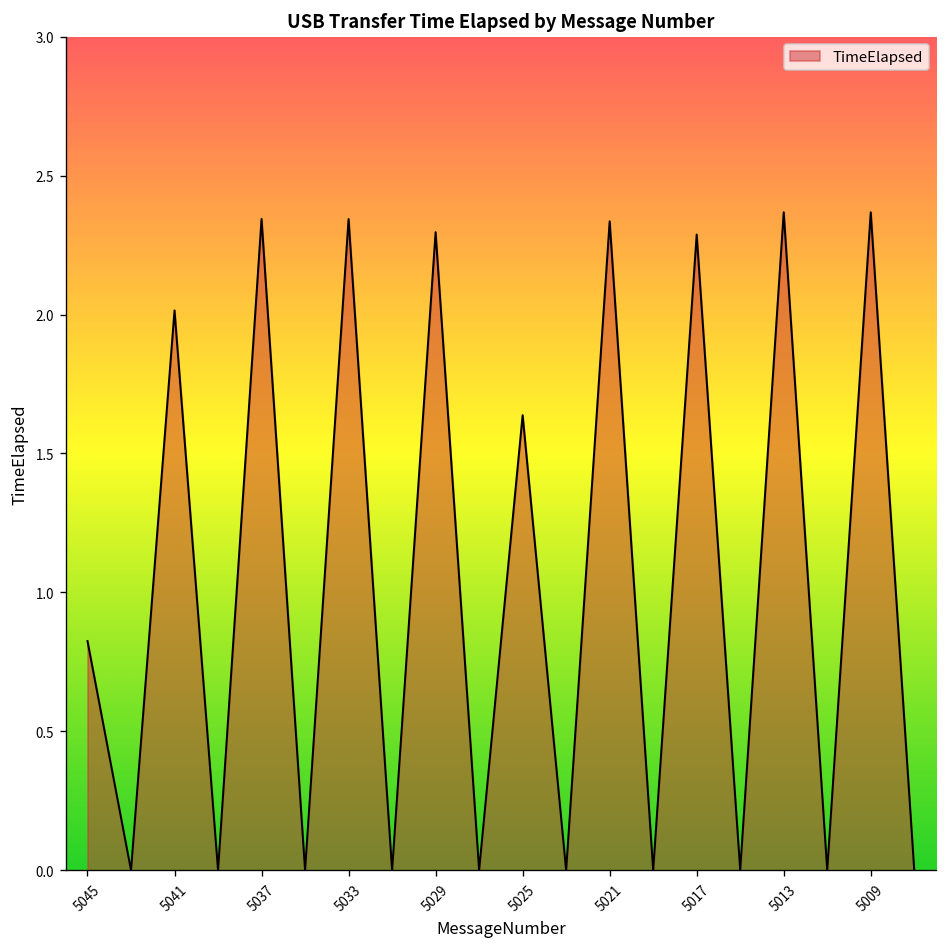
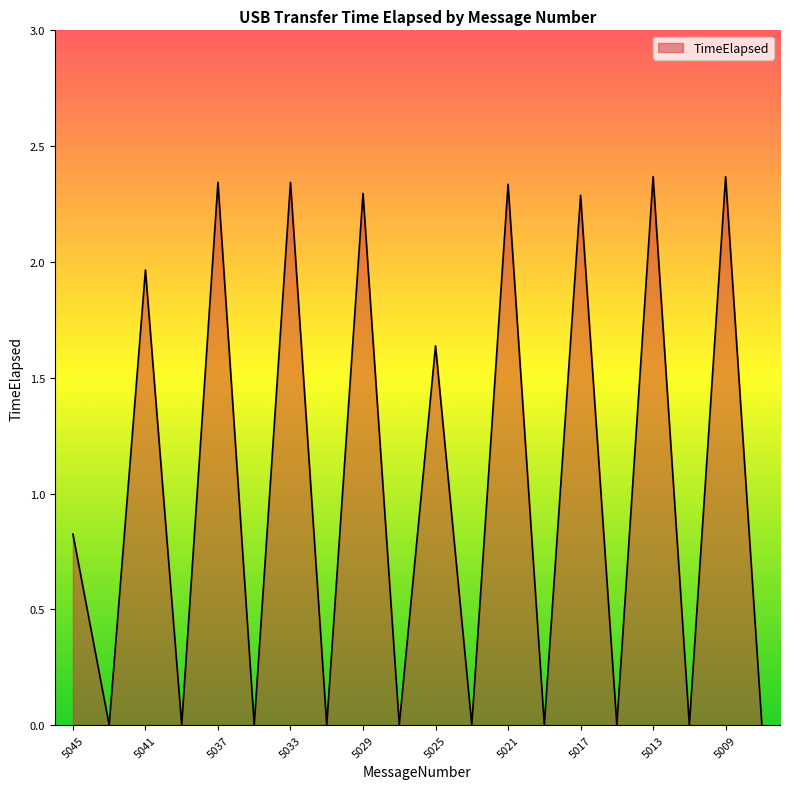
  {
    "5045": 0.83,
-   "5041": 2.01,
+   "5041": 1.97,
    "5037": 2.34,
    "5033": 2.34,
    "5029": 2.30,
    "5025": 1.64,
    "5021": 2.34,
    "5017": 2.29,
    "5013": 2.37,
    "5009": 2.37
  }
